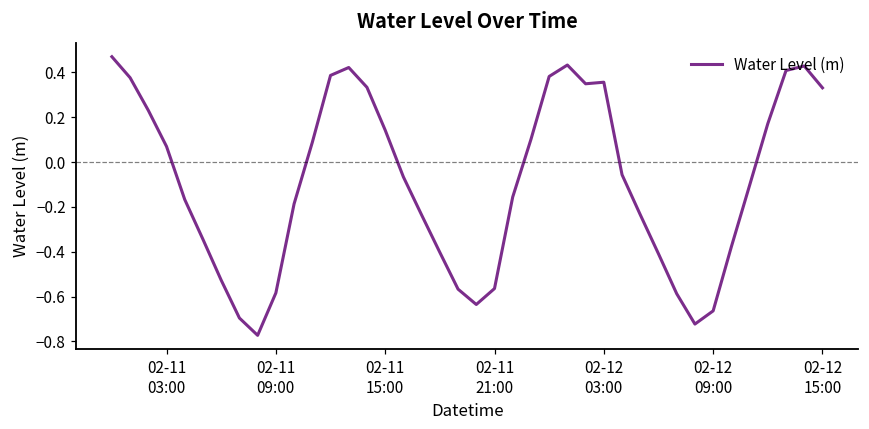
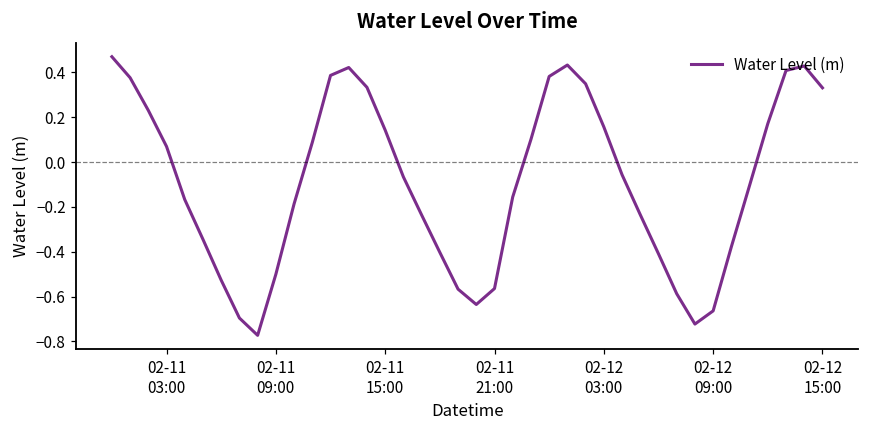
  {
    "02-11 03:00": 0.07,
-   "02-11 09:00": -0.58,
+   "02-11 09:00": -0.50,
    "02-11 15:00": 0.14,
    "02-11 21:00": -0.56,
-   "02-12 03:00": 0.36,
+   "02-12 03:00": 0.16,
    "02-12 09:00": -0.66,
    "02-12 15:00": 0.33
  }
